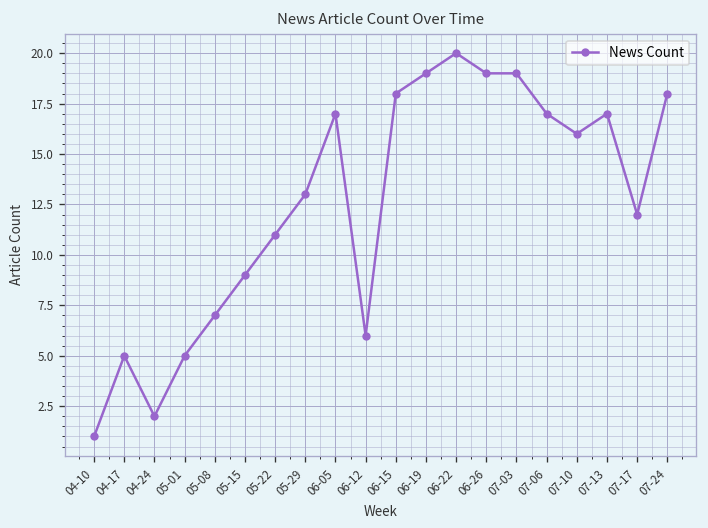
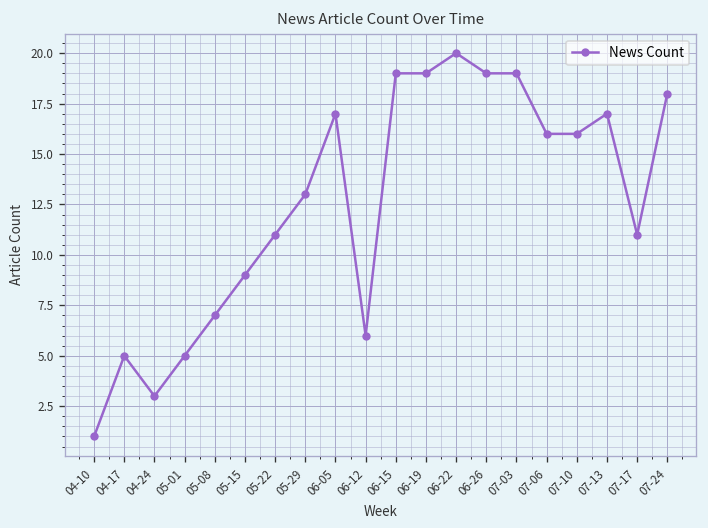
  {
    "04-10": 1,
    "04-17": 5,
-   "04-24": 2,
+   "04-24": 3,
    "05-01": 5,
    "05-08": 7,
    "05-15": 9,
    "05-22": 11,
    "05-29": 13,
    "06-05": 17,
    "06-12": 6,
-   "06-15": 18,
+   "06-15": 19,
    "06-19": 19,
    "06-22": 20,
    "06-26": 19,
    "07-03": 19,
-   "07-06": 17,
+   "07-06": 16,
    "07-10": 16,
    "07-13": 17,
-   "07-17": 12,
+   "07-17": 11,
    "07-24": 18
  }
